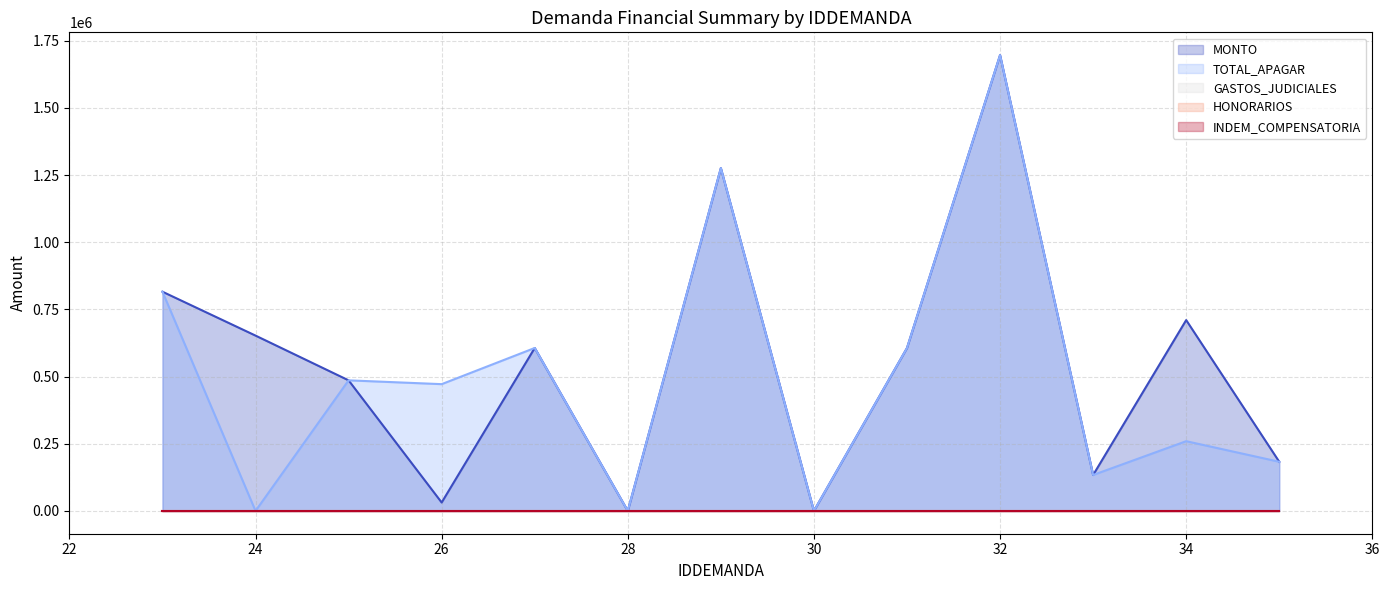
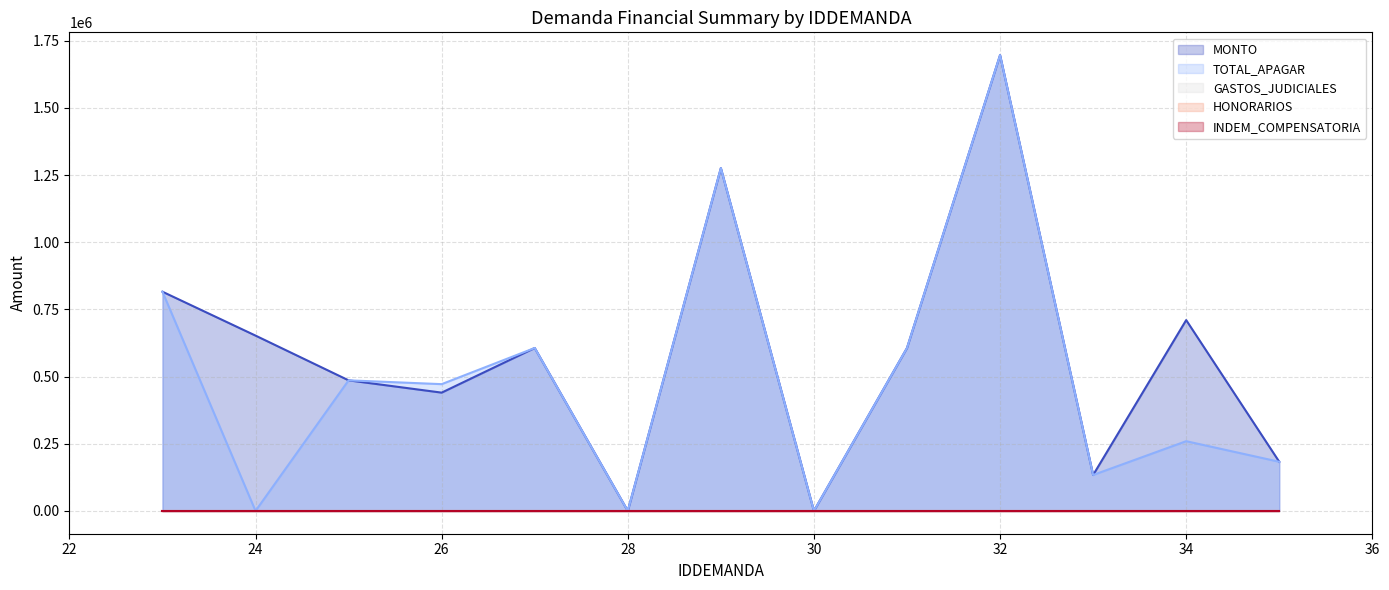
  {
    "MONTO": {
      "24": 650000,
-     "26": 30000,
+     "26": 440000,
      "34": 710000
    },
    "TOTAL_APAGAR": {
      "26": 470000,
      "34": 260000
    },
    "INDEM_COMPENSATORIA": {
      "26": 0,
      "32": 0,
      "34": 0
    }
  }
